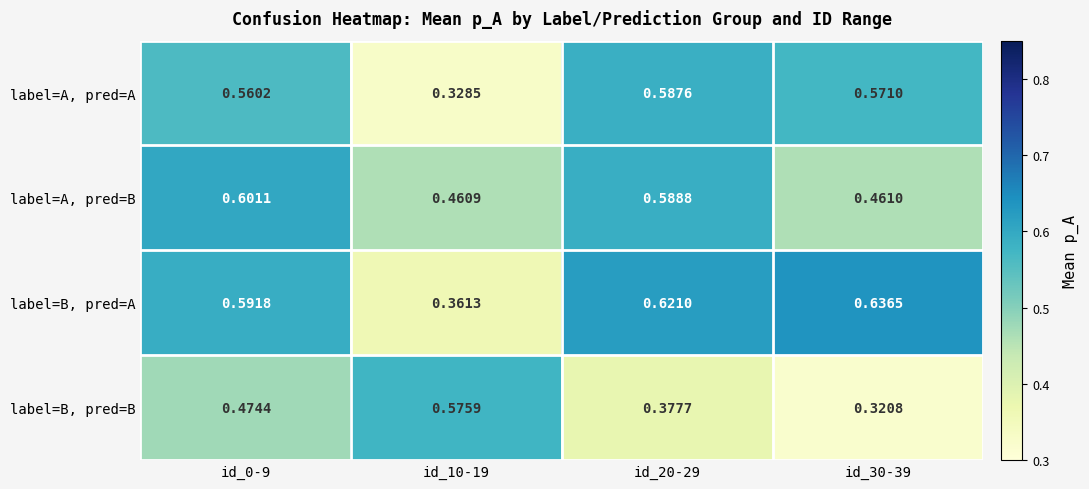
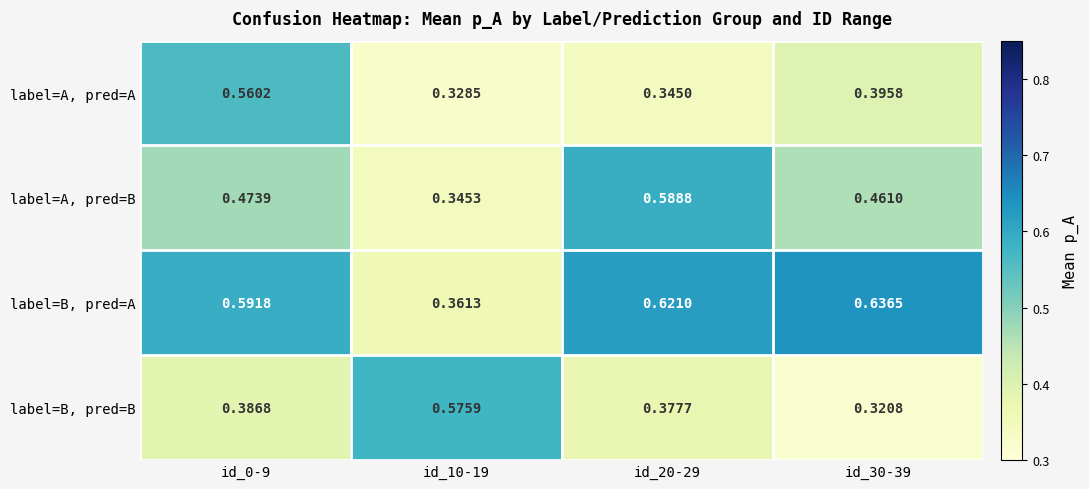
  {
    "label=A, pred=A": {
      "id_0-9": 0.5602,
      "id_10-19": 0.3285,
-     "id_20-29": 0.5876,
-     "id_30-39": 0.5710
+     "id_20-29": 0.3450,
+     "id_30-39": 0.3958
    },
    "label=A, pred=B": {
-     "id_0-9": 0.6011,
-     "id_10-19": 0.4609,
+     "id_0-9": 0.4739,
+     "id_10-19": 0.3453,
      "id_20-29": 0.5888,
      "id_30-39": 0.4610
    },
    "label=B, pred=A": {
      "id_0-9": 0.5918,
      "id_10-19": 0.3613,
      "id_20-29": 0.6210,
      "id_30-39": 0.6365
    },
    "label=B, pred=B": {
-     "id_0-9": 0.4744,
+     "id_0-9": 0.3868,
      "id_10-19": 0.5759,
      "id_20-29": 0.3777,
      "id_30-39": 0.3208
    }
  }
